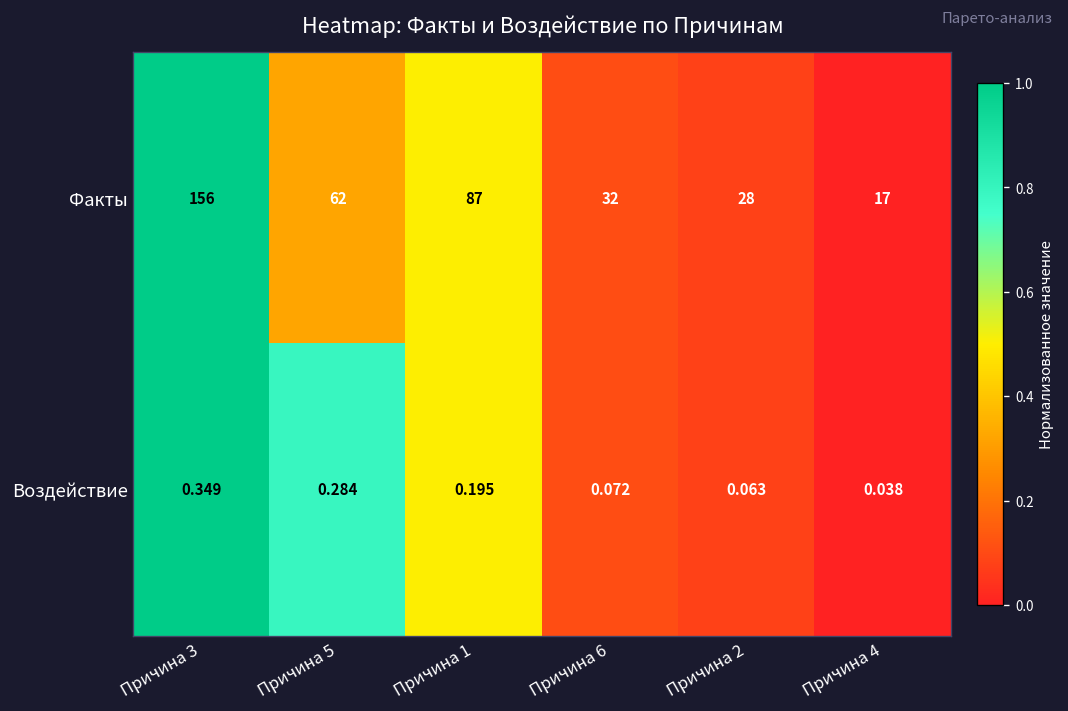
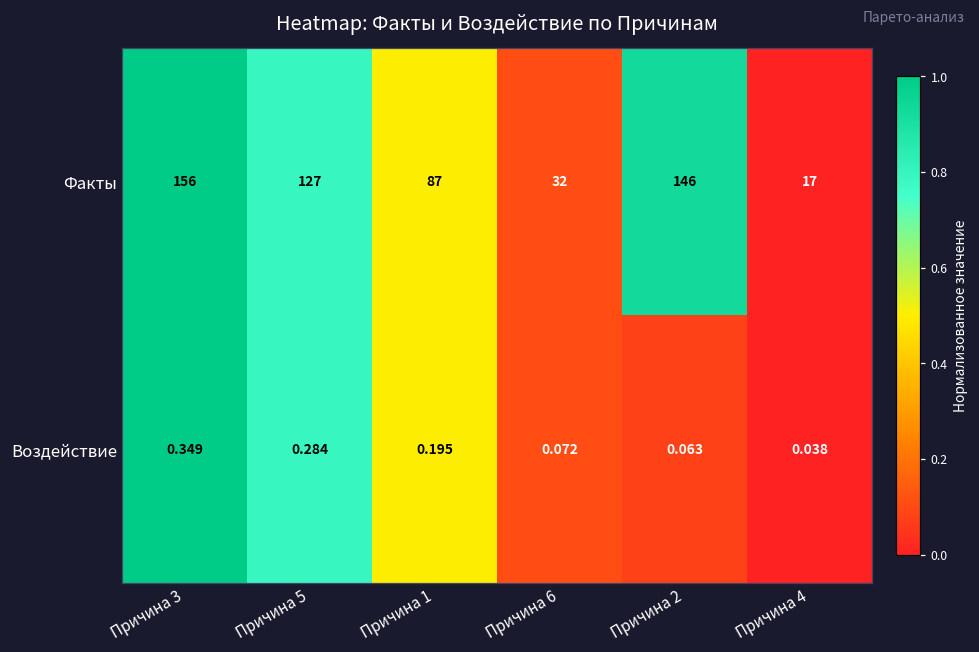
  {
    "Факты": {
      "Причина 3": 156,
-     "Причина 5": 62,
+     "Причина 5": 127,
      "Причина 1": 87,
      "Причина 6": 32,
-     "Причина 2": 28,
+     "Причина 2": 146,
      "Причина 4": 17
    },
    "Воздействие": {
      "Причина 3": 0.349,
      "Причина 5": 0.284,
      "Причина 1": 0.195,
      "Причина 6": 0.072,
      "Причина 2": 0.063,
      "Причина 4": 0.038
    }
  }
